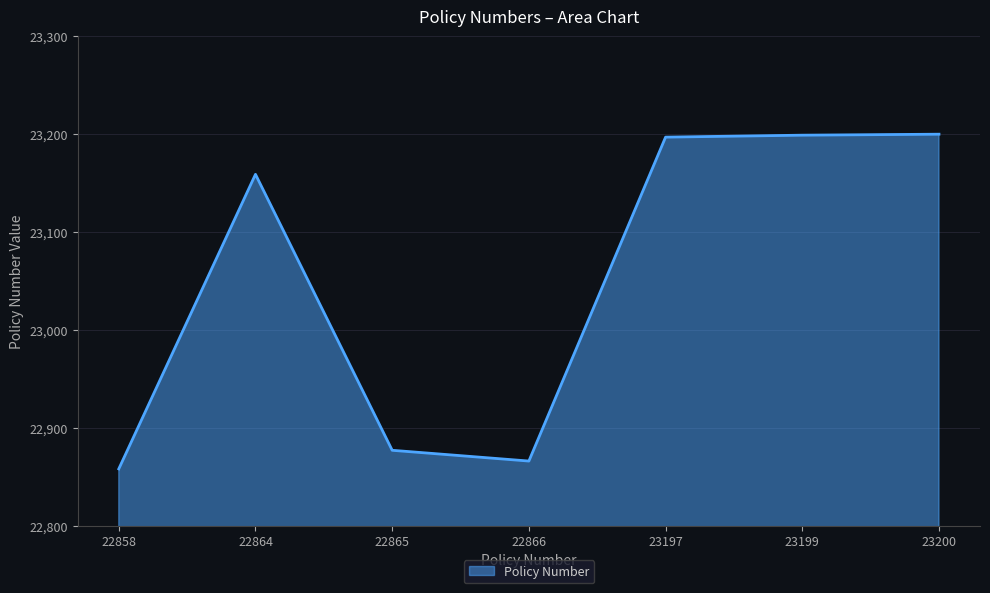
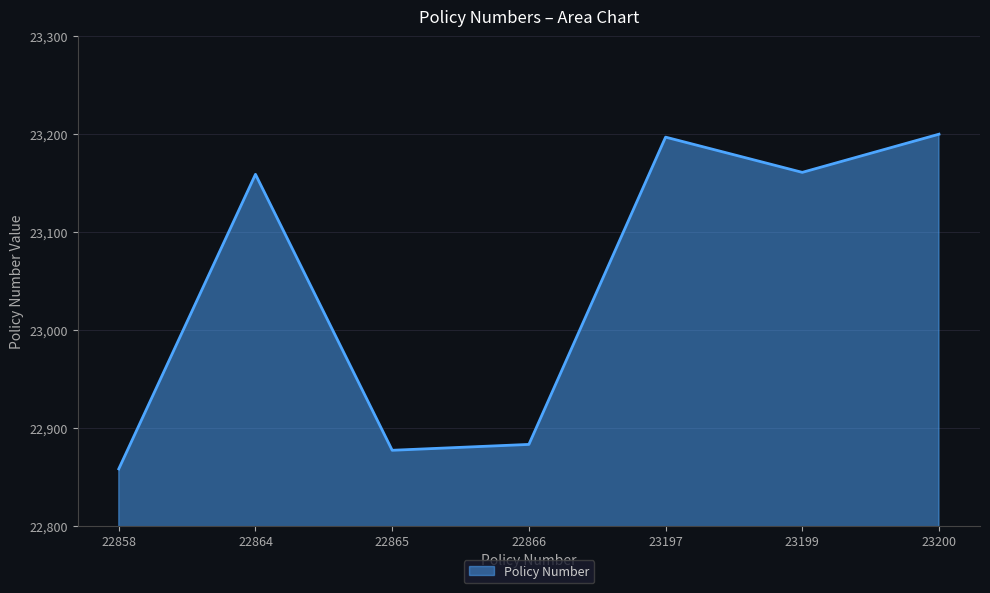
  {
    "22858": "22,860",
    "22864": "23,160",
    "22865": "22,880",
-   "22866": "22,870",
+   "22866": "22,880",
    "23197": "23,200",
-   "23199": "23,200",
+   "23199": "23,160",
    "23200": "23,200"
  }
